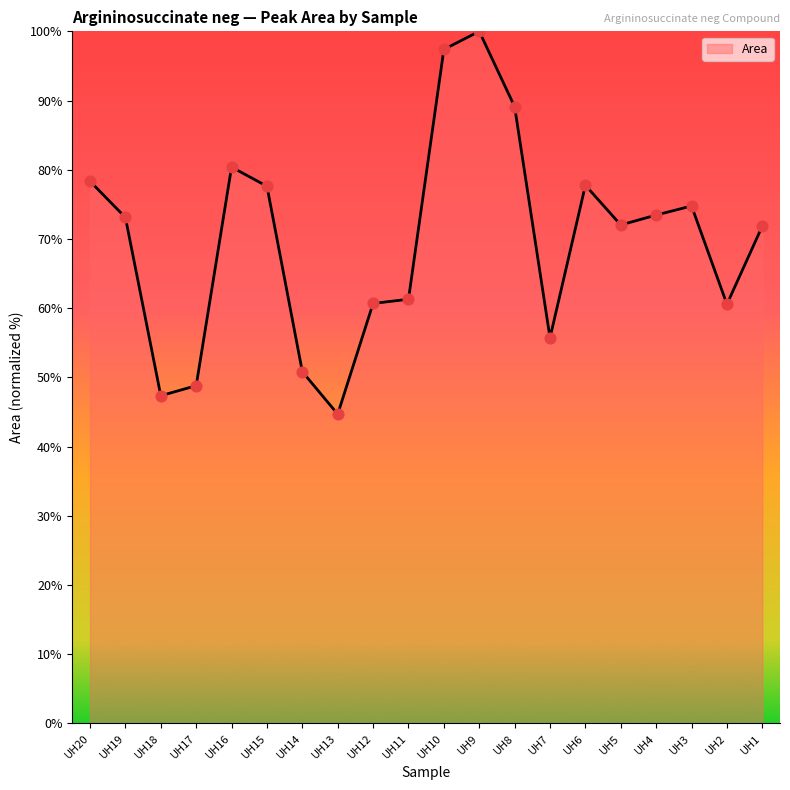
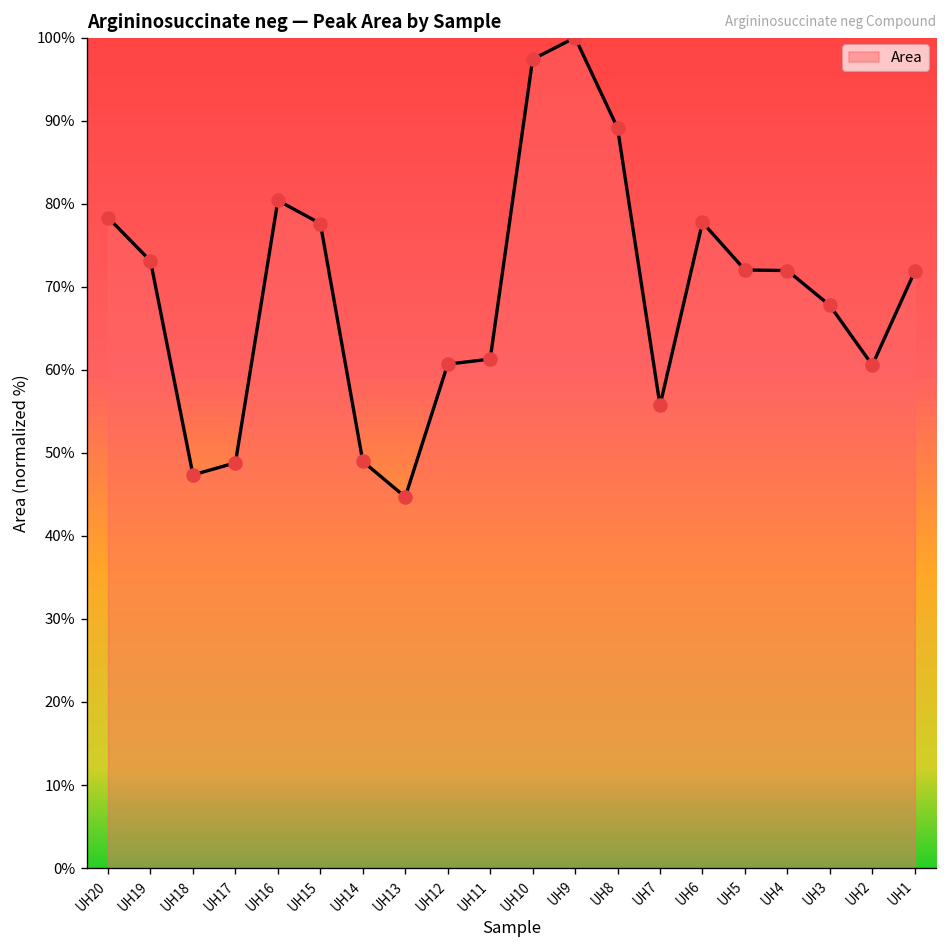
  {
    "UH20": "78%",
    "UH19": "73%",
    "UH18": "47%",
    "UH17": "49%",
    "UH16": "80%",
    "UH15": "78%",
-   "UH14": "51%",
+   "UH14": "49%",
    "UH13": "45%",
    "UH12": "61%",
    "UH11": "61%",
    "UH10": "97%",
    "UH9": "100%",
    "UH8": "89%",
    "UH7": "56%",
    "UH6": "78%",
    "UH5": "72%",
-   "UH4": "73%",
-   "UH3": "75%",
+   "UH4": "72%",
+   "UH3": "68%",
    "UH2": "61%",
    "UH1": "72%"
  }
